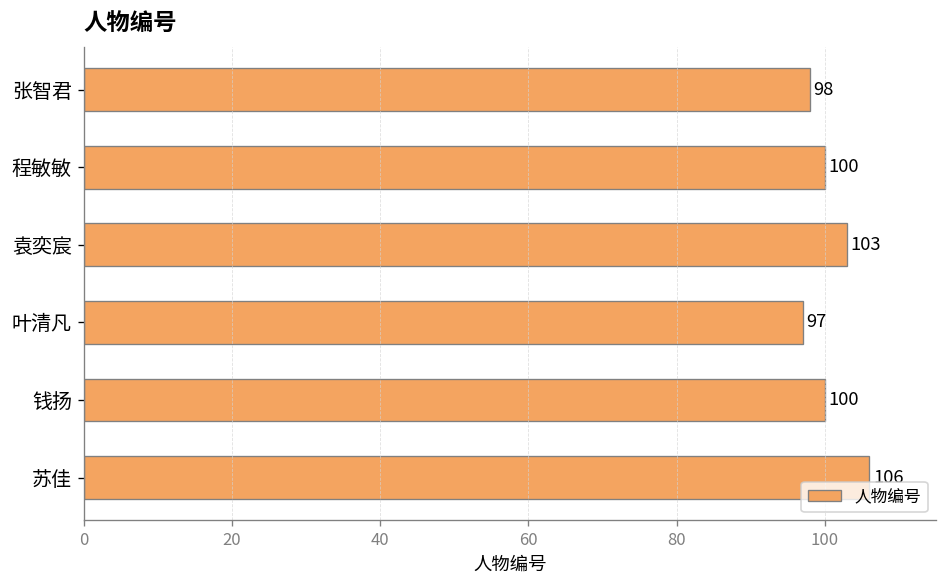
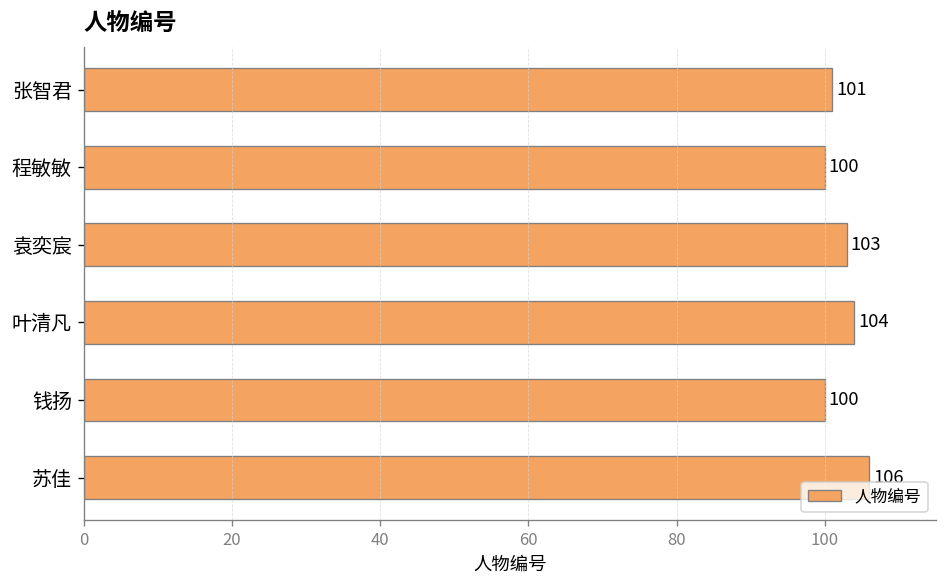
  {
-   "张智君": 98,
+   "张智君": 101,
    "程敏敏": 100,
    "袁奕宸": 103,
-   "叶清凡": 97,
+   "叶清凡": 104,
    "钱扬": 100
  }
